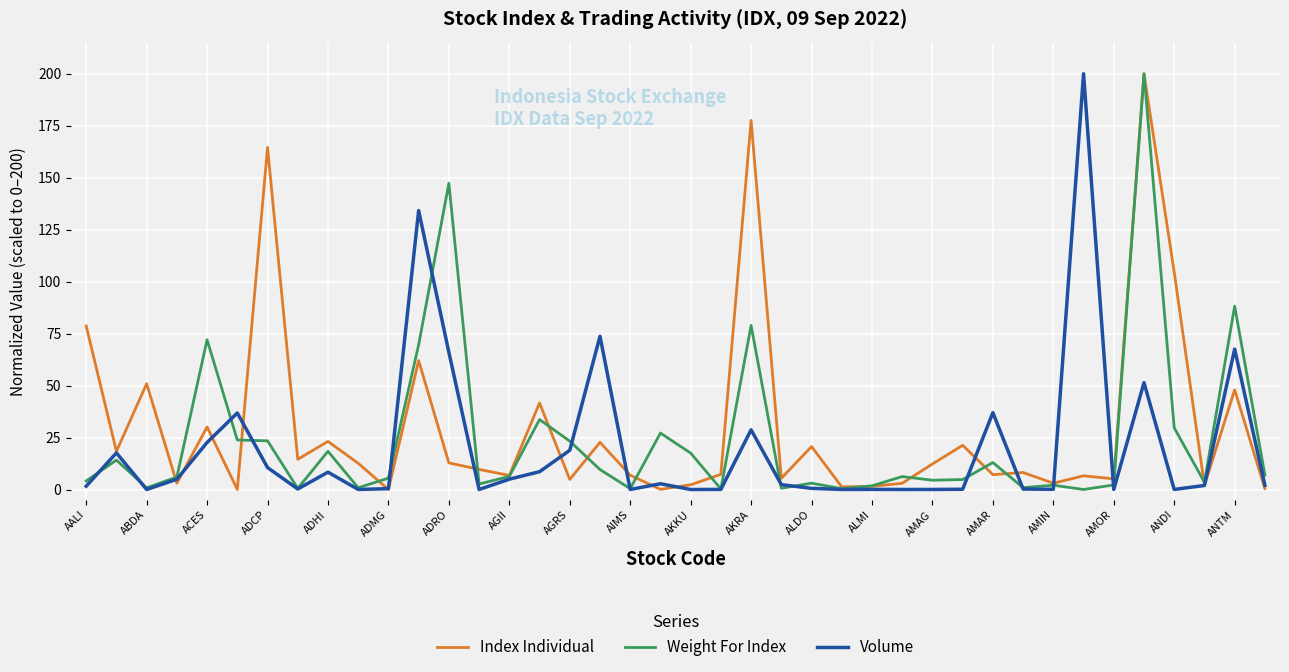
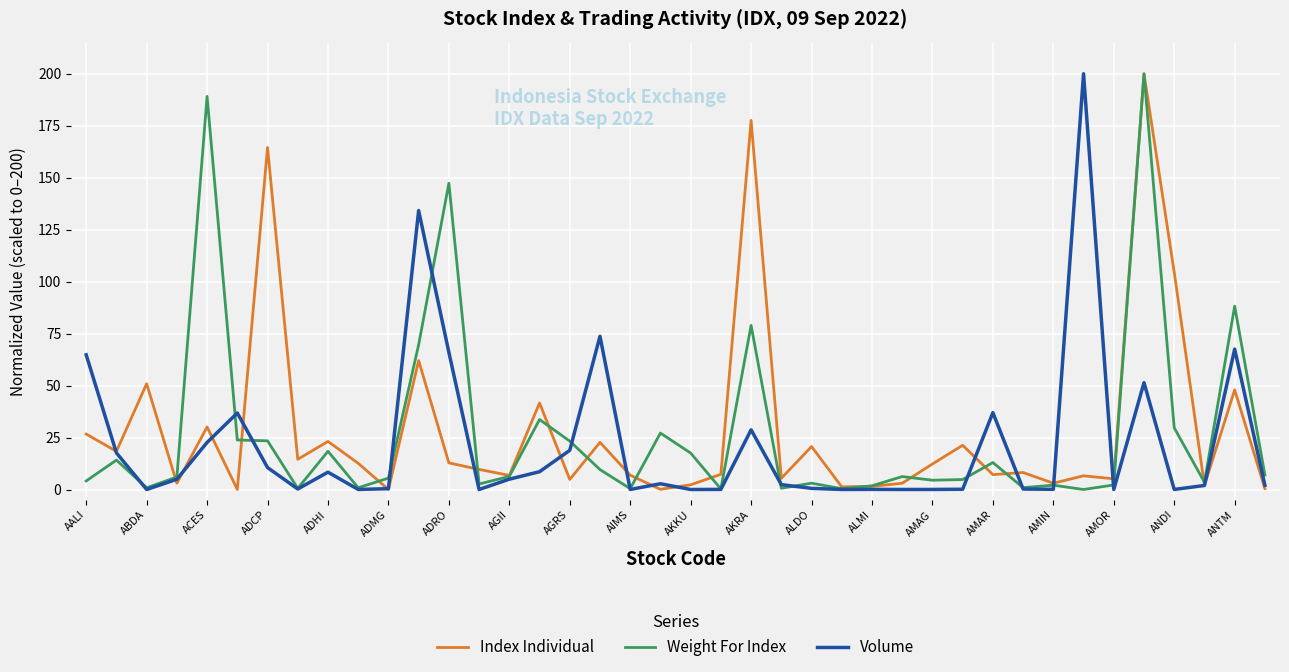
  {
    "Index Individual": {
-     "AALI": 79,
+     "AALI": 27,
      "ABDA": 51,
      "ACES": 30,
      "ADCP": 165,
      "ADHI": 23,
      "ADRO": 13,
      "AGRS": 5,
      "AIMS": 7,
      "AKKU": 2,
      "ALDO": 21,
      "AMAG": 12,
      "AMAR": 7,
      "AMOR": 5,
      "ANDI": 105,
      "ANTM": 48
    },
    "Weight For Index": {
      "AALI": 4,
-     "ACES": 72,
+     "ACES": 189,
      "ADCP": 23,
      "ADHI": 18,
      "ADMG": 5,
      "ADRO": 147,
      "AGRS": 23,
      "AKKU": 18,
      "AKRA": 79,
      "ALDO": 3,
      "AMAG": 4,
      "AMAR": 13,
      "AMOR": 2,
      "ANDI": 30,
      "ANTM": 88
    },
    "Volume": {
-     "AALI": 2,
+     "AALI": 65,
      "ACES": 23,
      "ADCP": 11,
      "ADHI": 8,
      "ADRO": 66,
      "AGII": 5,
      "AGRS": 19,
      "AKKU": 0,
      "AKRA": 29,
      "ALDO": 1,
      "ALMI": 0,
      "AMAG": 0,
      "AMAR": 37,
      "AMIN": 0,
      "AMOR": 0,
      "ANDI": 0,
      "ANTM": 68
    }
  }
